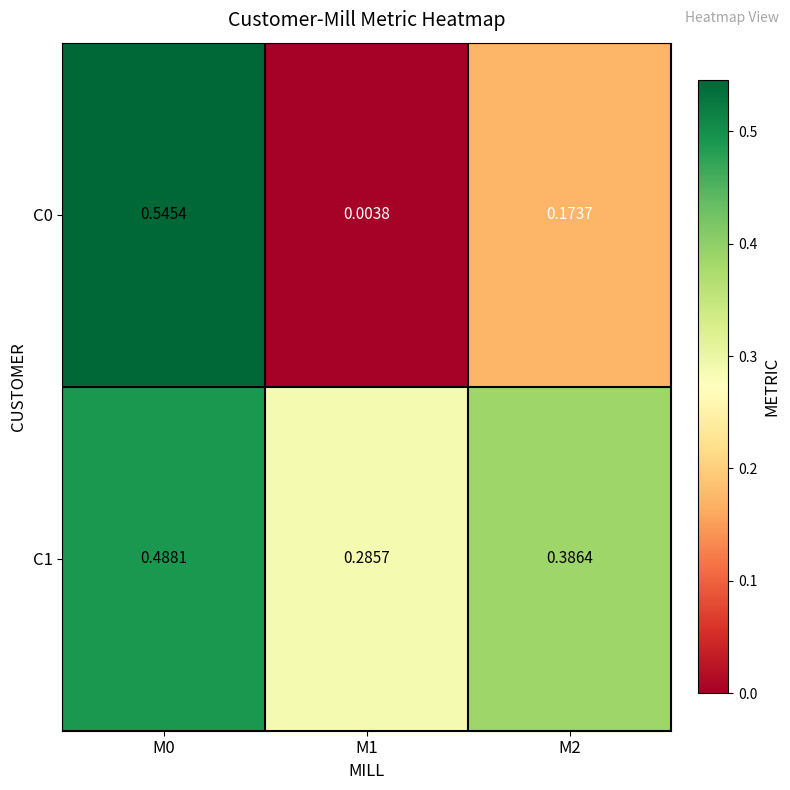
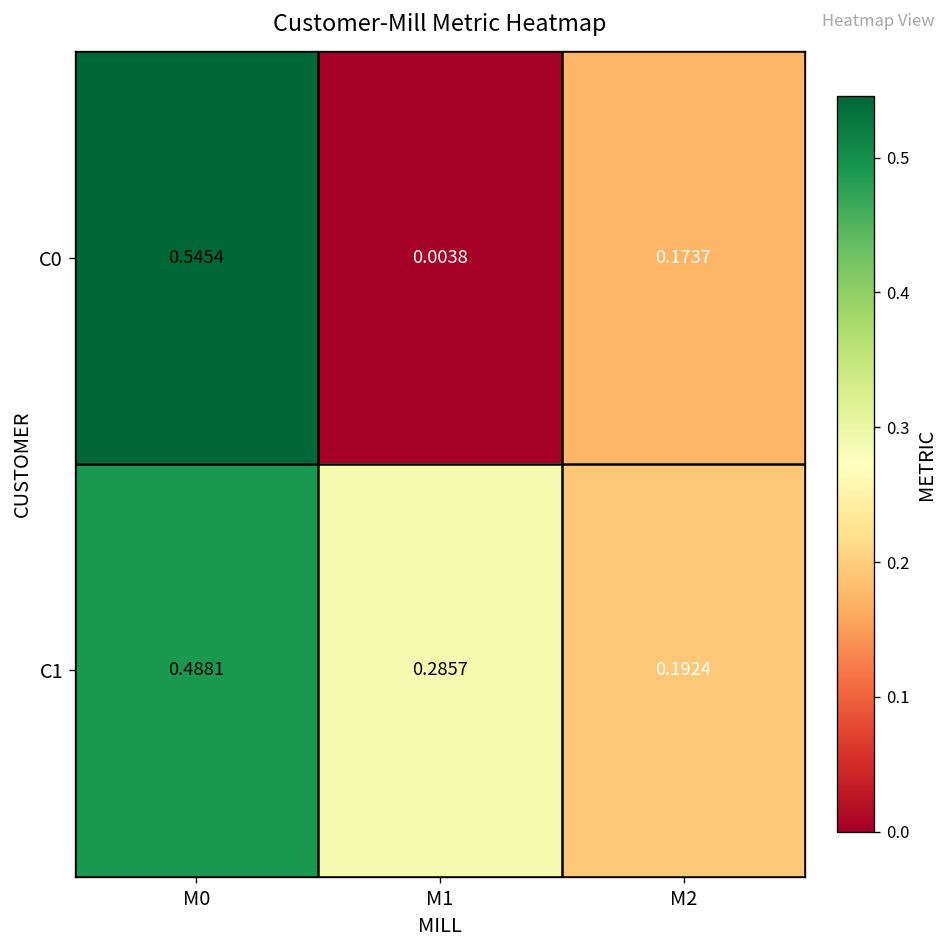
  {
    "C0": {
      "M0": 0.5454,
      "M1": 0.0038,
      "M2": 0.1737
    },
    "C1": {
      "M0": 0.4881,
      "M1": 0.2857,
-     "M2": 0.3864
+     "M2": 0.1924
    }
  }
